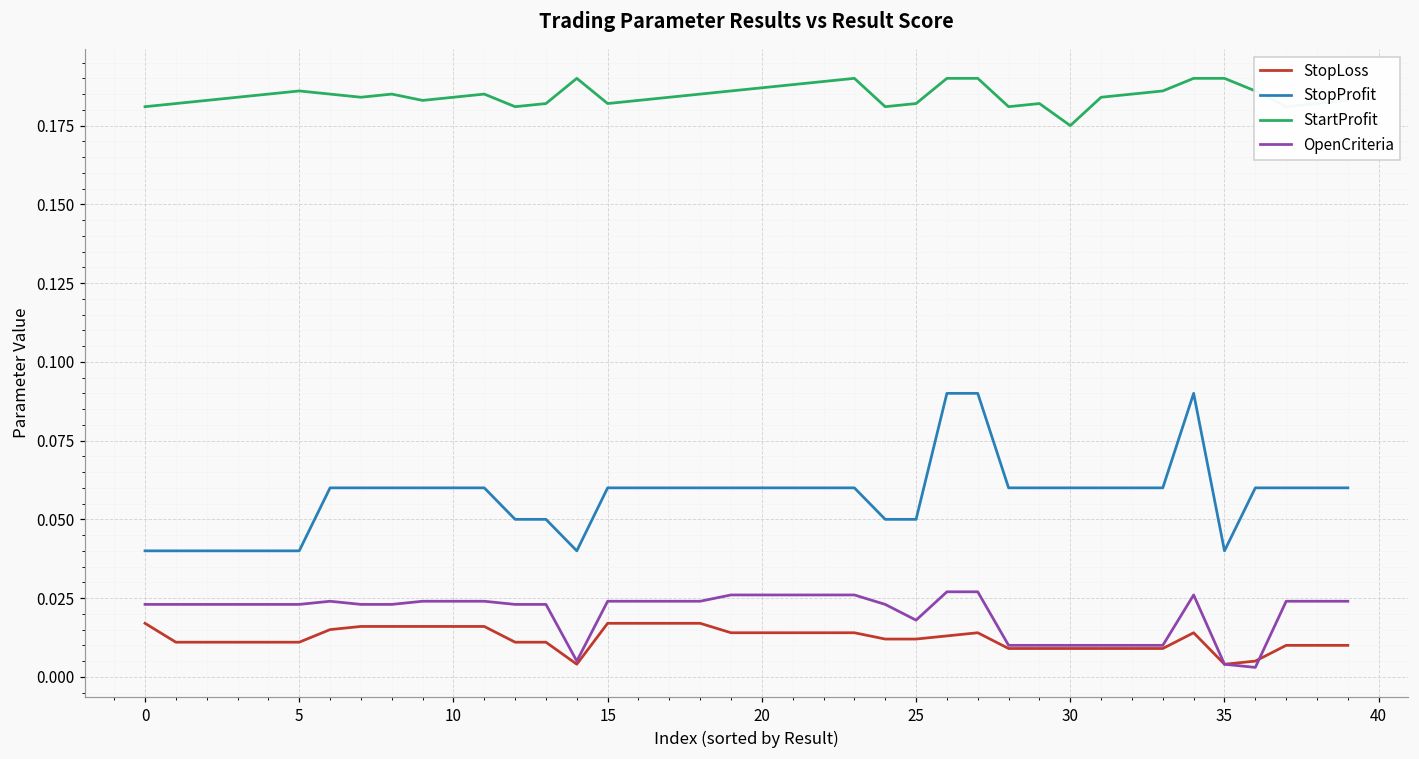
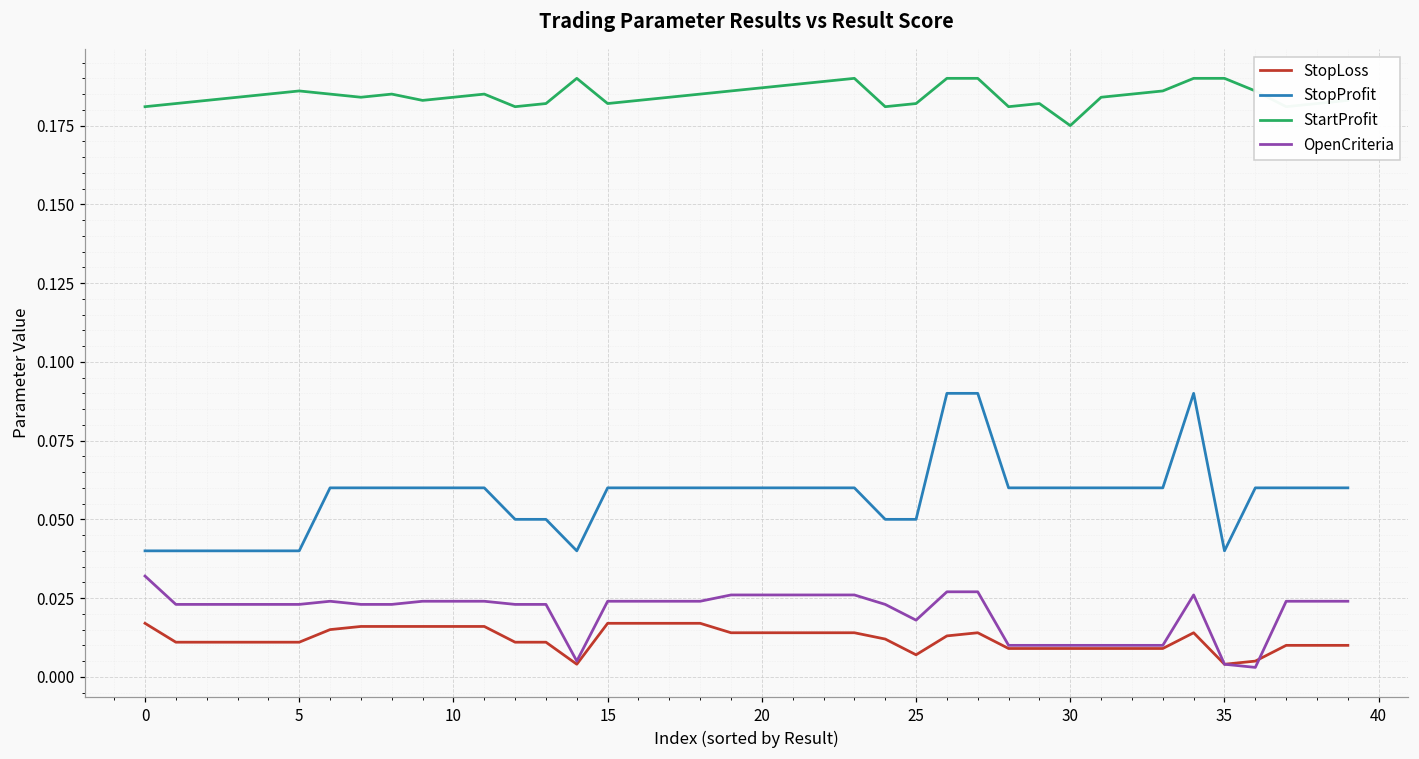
  {
    "StopLoss": {
      "0": 0.017,
      "5": 0.011,
      "10": 0.016,
      "15": 0.017,
      "20": 0.014,
-     "25": 0.012,
+     "25": 0.007,
      "30": 0.009
    },
    "StopProfit": {
      "0": 0.040,
      "5": 0.040,
      "10": 0.060,
      "15": 0.060,
      "20": 0.060,
      "25": 0.050,
      "30": 0.060,
      "35": 0.040
    },
    "StartProfit": {
      "0": 0.181,
      "5": 0.186,
      "10": 0.184,
      "15": 0.182,
      "20": 0.187,
      "25": 0.182,
      "30": 0.175,
      "35": 0.190
    },
    "OpenCriteria": {
-     "0": 0.023,
+     "0": 0.032,
      "5": 0.023,
      "10": 0.024,
      "15": 0.024,
      "20": 0.026,
      "25": 0.018,
      "30": 0.010
    }
  }
